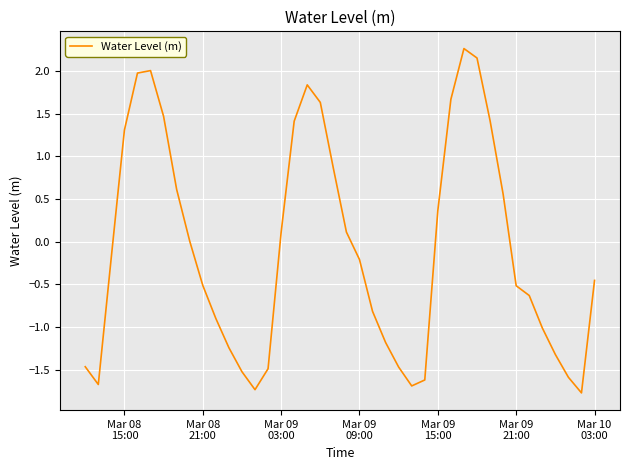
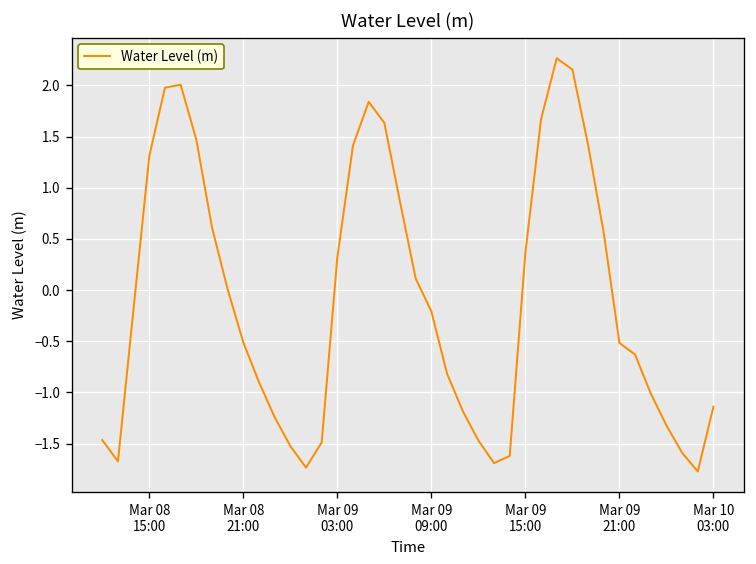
  {
    "Mar 08 15:00": 1.3,
    "Mar 08 21:00": -0.5,
-   "Mar 09 03:00": 0.1,
+   "Mar 09 03:00": 0.3,
    "Mar 09 09:00": -0.2,
    "Mar 09 15:00": 0.4,
    "Mar 09 21:00": -0.5,
-   "Mar 10 03:00": -0.5
+   "Mar 10 03:00": -1.1
  }
